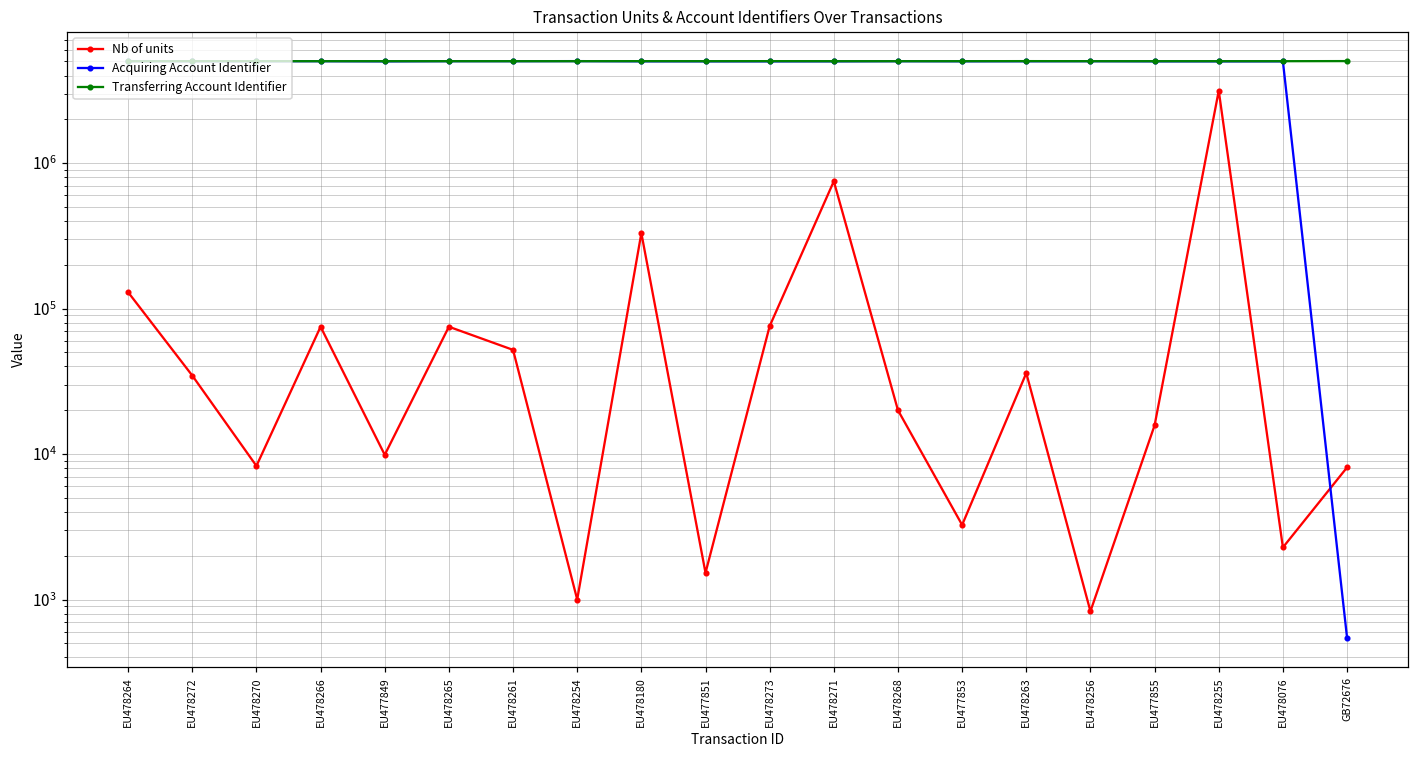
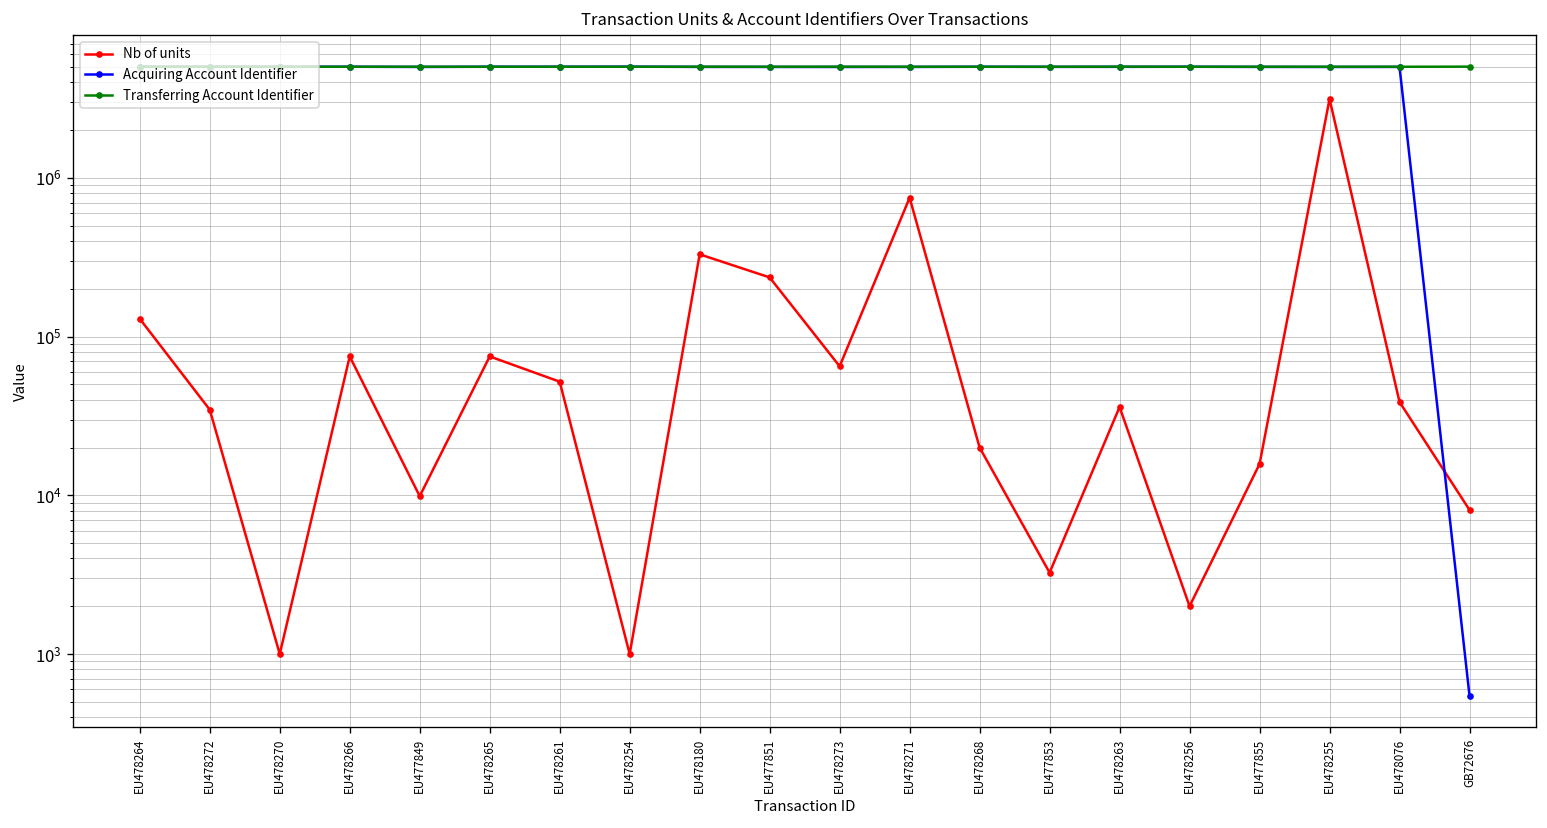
  {
    "Nb of units": {
      "EU478264": 130000,
      "EU478272": 35000,
-     "EU478270": 8000,
+     "EU478270": 1000,
      "EU478266": 80000,
      "EU477849": 10000,
      "EU478265": 80000,
      "EU478261": 52000,
      "EU478254": 1000,
      "EU478180": 330000,
-     "EU477851": 1500,
-     "EU478273": 80000,
+     "EU477851": 240000,
+     "EU478273": 70000,
      "EU478271": 800000,
      "EU478268": 20000,
      "EU477853": 3300,
      "EU478263": 36000,
-     "EU478256": 800,
+     "EU478256": 2000,
      "EU477855": 16000,
      "EU478255": 3100000,
-     "EU478076": 2300,
+     "EU478076": 39000,
      "GB72676": 8000
    },
    "Acquiring Account Identifier": {
      "GB72676": 550
    },
    "Transferring Account Identifier": {
      "GB72676": 5000000
    }
  }
